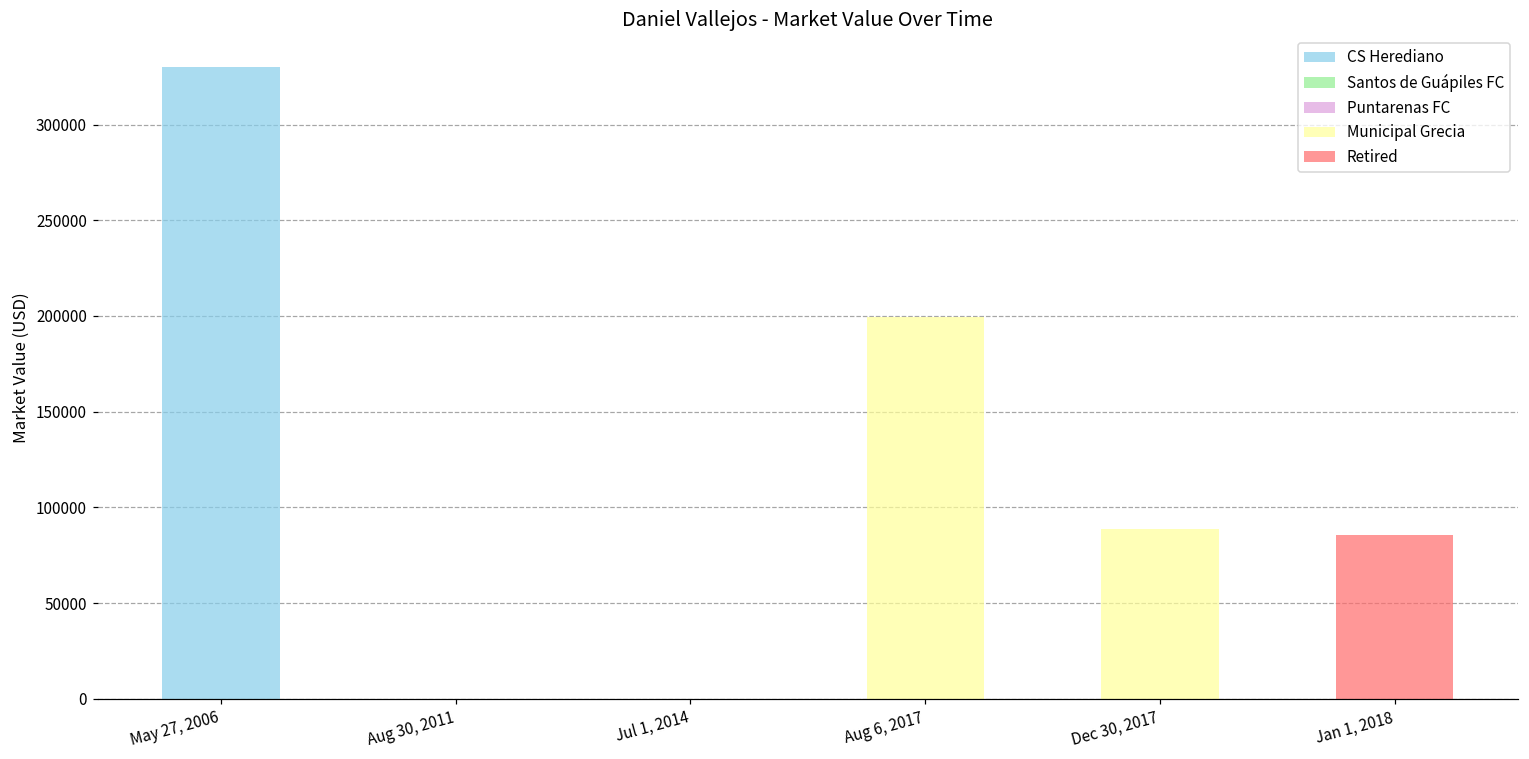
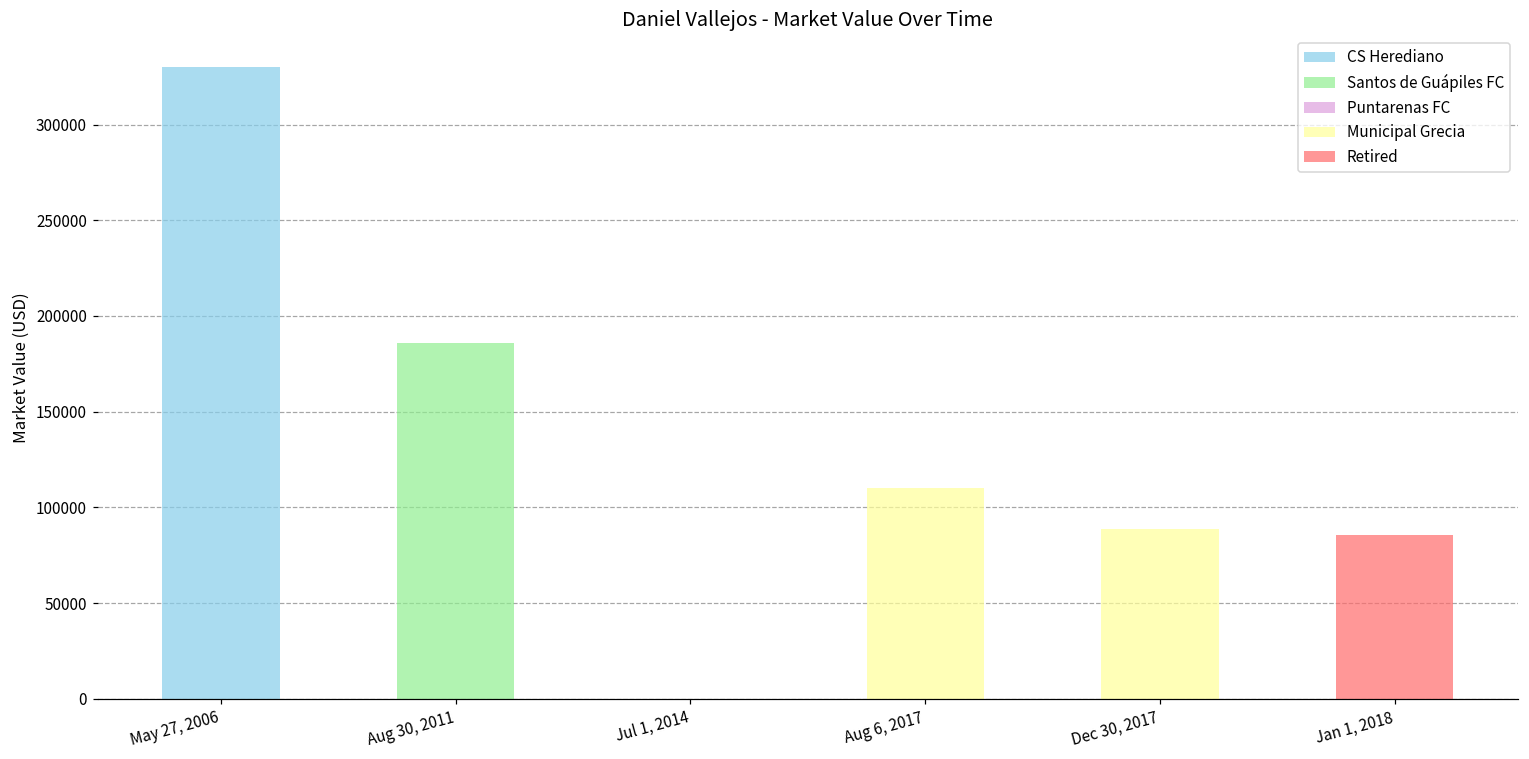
  {
    "May 27, 2006": 330000,
-   "Aug 30, 2011": 0,
+   "Aug 30, 2011": 186000,
    "Jul 1, 2014": 0,
-   "Aug 6, 2017": 199000,
+   "Aug 6, 2017": 110000,
    "Dec 30, 2017": 89000,
    "Jan 1, 2018": 85000
  }
